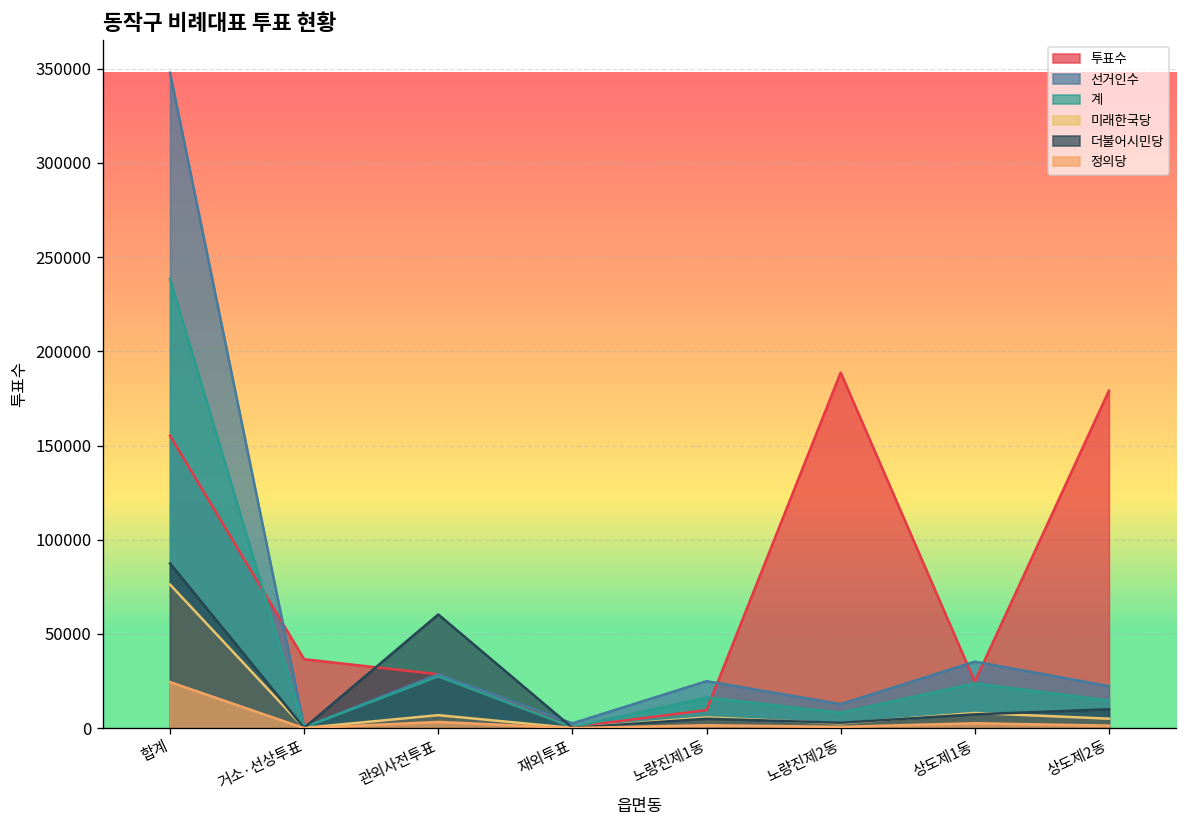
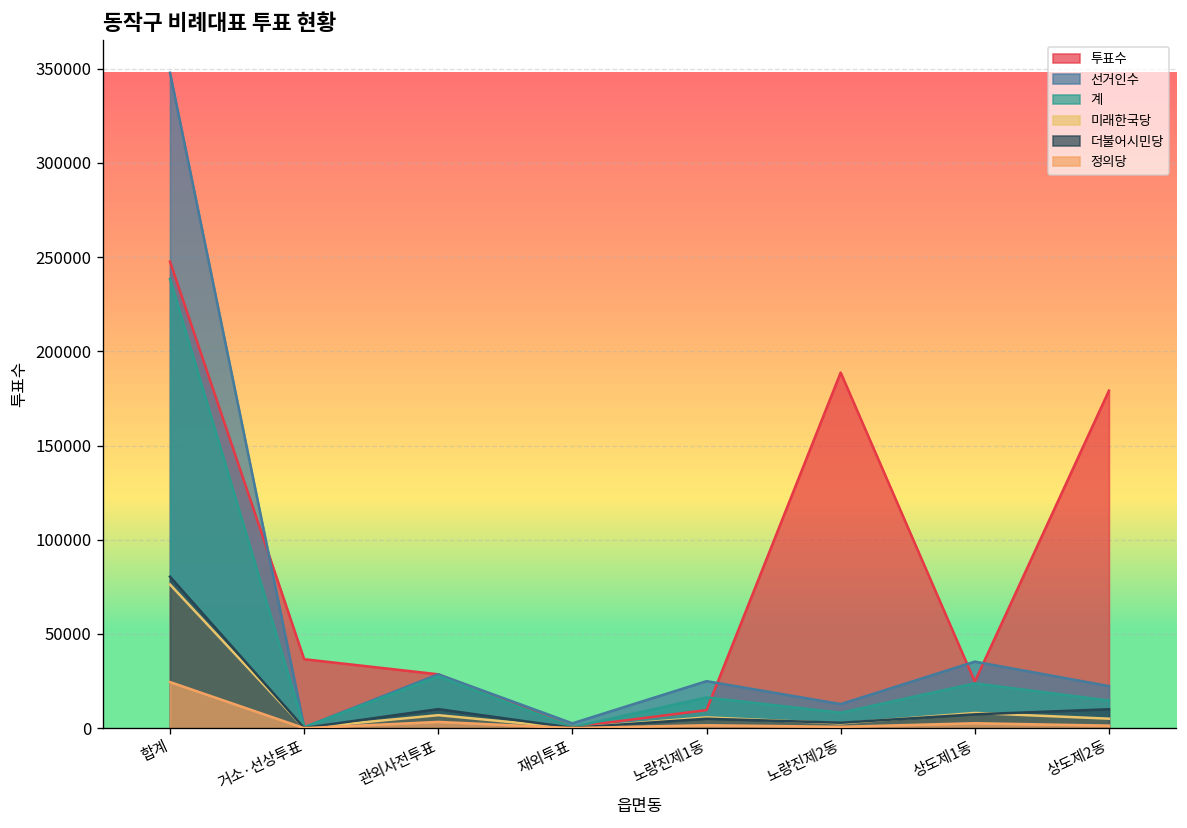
  {
    "투표수": {
-     "합계": 155000,
+     "합계": 248000,
      "거소·선상투표": 37000,
      "노량진제1동": 10000,
      "노량진제2동": 189000,
      "상도제2동": 179000
    },
    "더불어시민당": {
-     "합계": 87000,
-     "관외사전투표": 60000,
+     "합계": 80000,
+     "관외사전투표": 10000,
      "상도제2동": 10000
    }
  }
